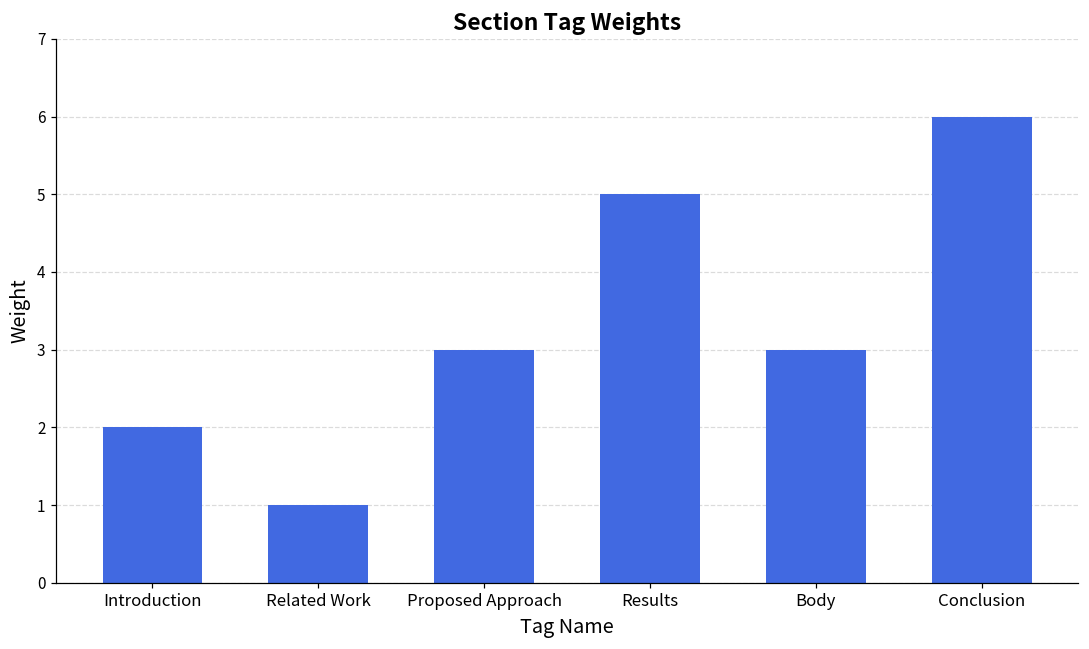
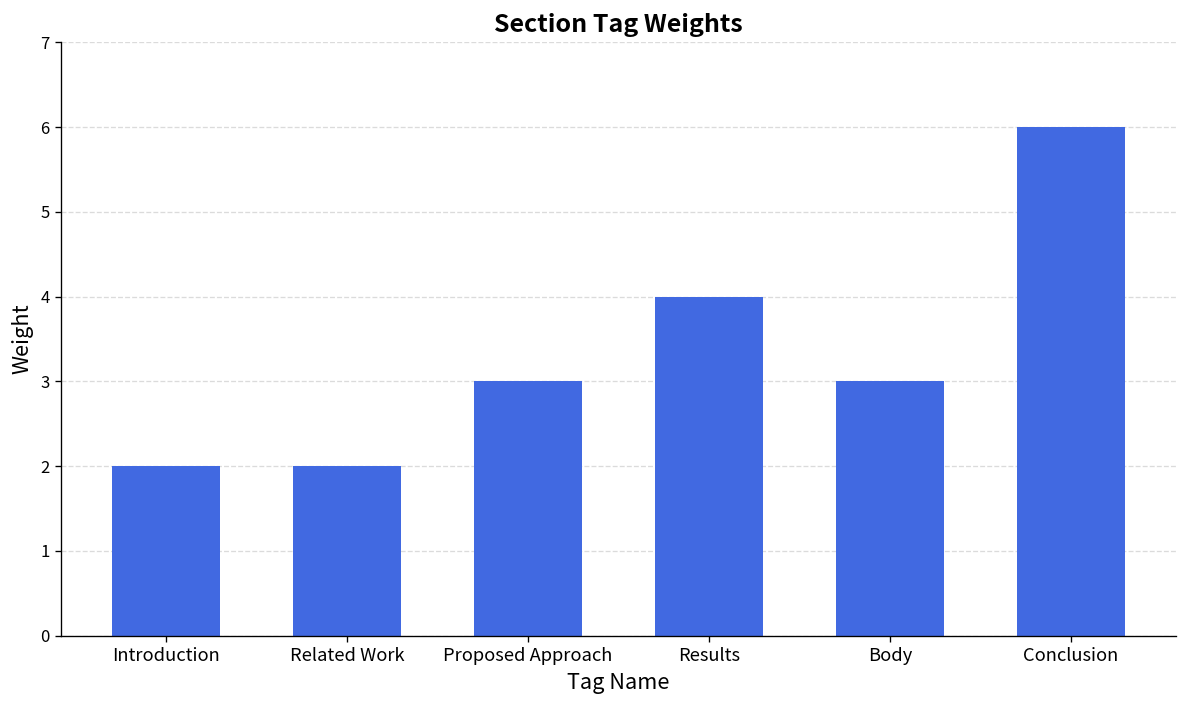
  {
    "Introduction": 2,
-   "Related Work": 1,
+   "Related Work": 2,
    "Proposed Approach": 3,
-   "Results": 5,
+   "Results": 4,
    "Body": 3,
    "Conclusion": 6
  }
